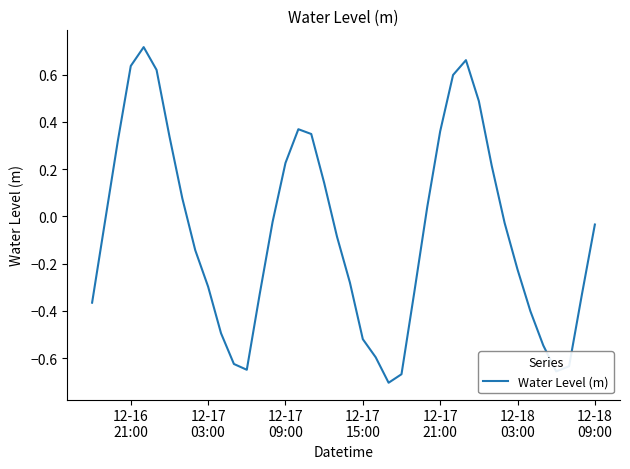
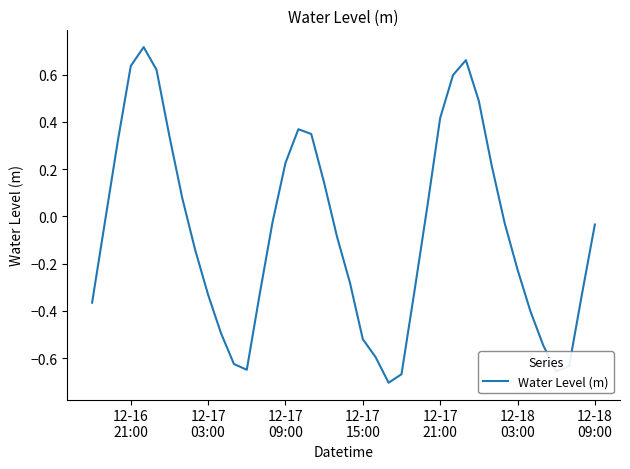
  {
    "12-16 21:00": 0.64,
-   "12-17 03:00": -0.30,
+   "12-17 03:00": -0.33,
    "12-17 09:00": 0.23,
    "12-17 15:00": -0.52,
-   "12-17 21:00": 0.36,
+   "12-17 21:00": 0.42,
    "12-18 03:00": -0.22,
    "12-18 09:00": -0.03
  }
